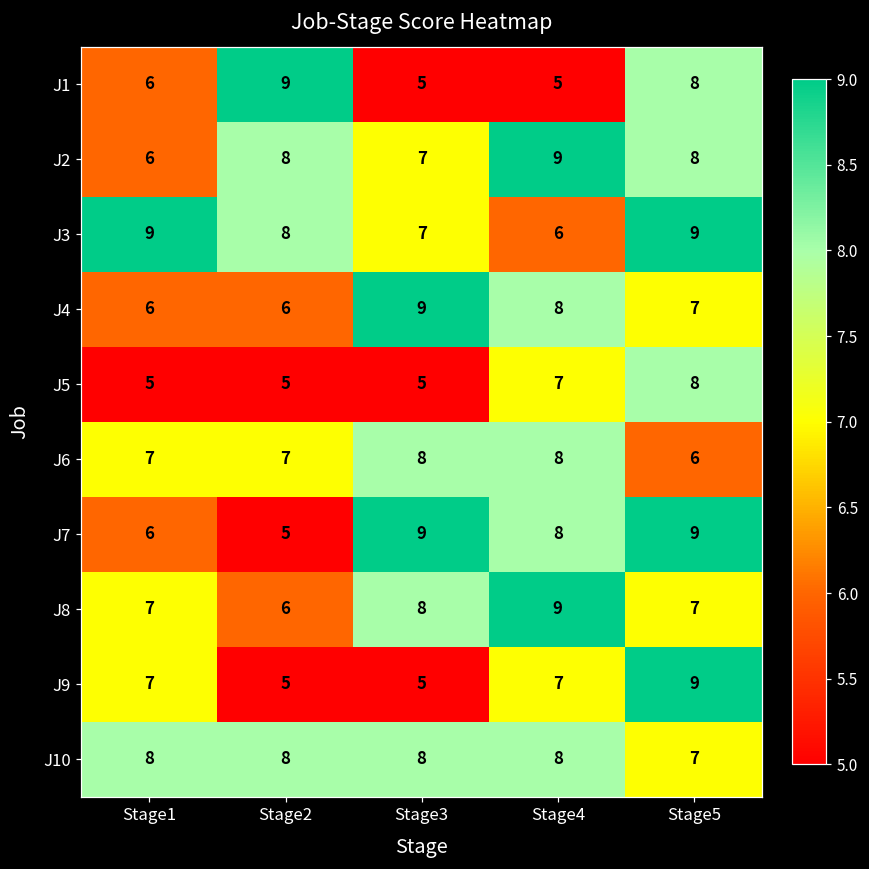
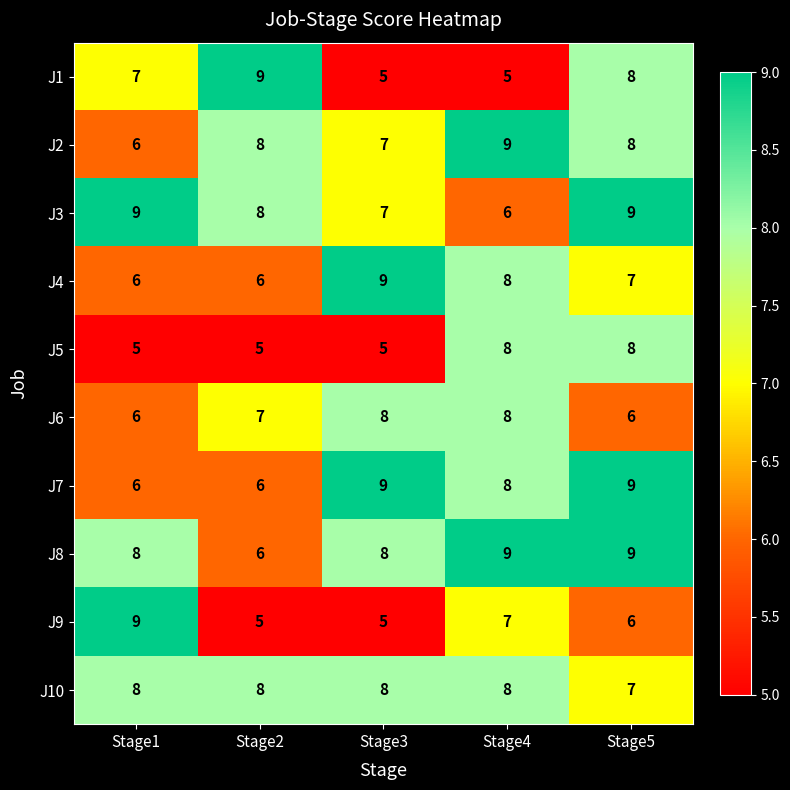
  {
    "J1": {
-     "Stage1": 6,
+     "Stage1": 7,
      "Stage2": 9,
      "Stage3": 5,
      "Stage4": 5,
      "Stage5": 8
    },
    "J2": {
      "Stage1": 6,
      "Stage2": 8,
      "Stage3": 7,
      "Stage4": 9,
      "Stage5": 8
    },
    "J3": {
      "Stage1": 9,
      "Stage2": 8,
      "Stage3": 7,
      "Stage4": 6,
      "Stage5": 9
    },
    "J4": {
      "Stage1": 6,
      "Stage2": 6,
      "Stage3": 9,
      "Stage4": 8,
      "Stage5": 7
    },
    "J5": {
      "Stage1": 5,
      "Stage2": 5,
      "Stage3": 5,
-     "Stage4": 7,
+     "Stage4": 8,
      "Stage5": 8
    },
    "J6": {
-     "Stage1": 7,
+     "Stage1": 6,
      "Stage2": 7,
      "Stage3": 8,
      "Stage4": 8,
      "Stage5": 6
    },
    "J7": {
      "Stage1": 6,
-     "Stage2": 5,
+     "Stage2": 6,
      "Stage3": 9,
      "Stage4": 8,
      "Stage5": 9
    },
    "J8": {
-     "Stage1": 7,
+     "Stage1": 8,
      "Stage2": 6,
      "Stage3": 8,
      "Stage4": 9,
-     "Stage5": 7
+     "Stage5": 9
    },
    "J9": {
-     "Stage1": 7,
+     "Stage1": 9,
      "Stage2": 5,
      "Stage3": 5,
      "Stage4": 7,
-     "Stage5": 9
+     "Stage5": 6
    },
    "J10": {
      "Stage1": 8,
      "Stage2": 8,
      "Stage3": 8,
      "Stage4": 8,
      "Stage5": 7
    }
  }
